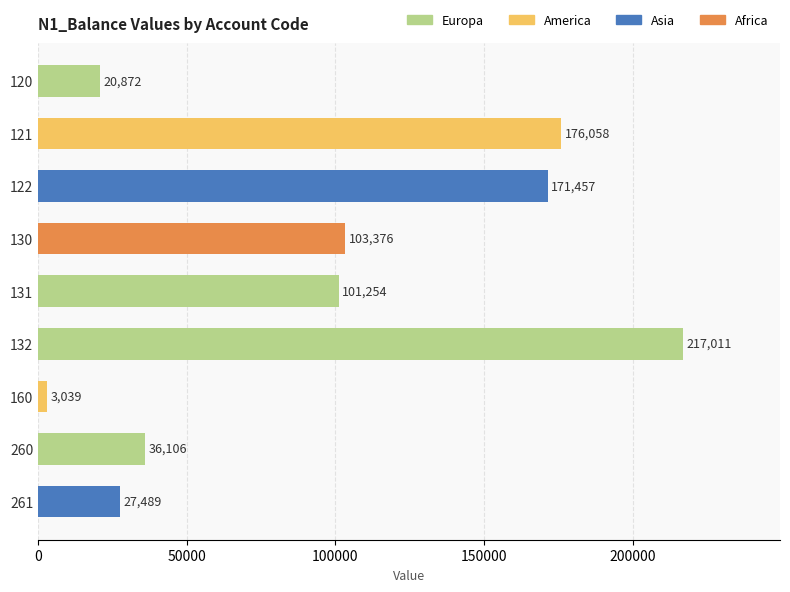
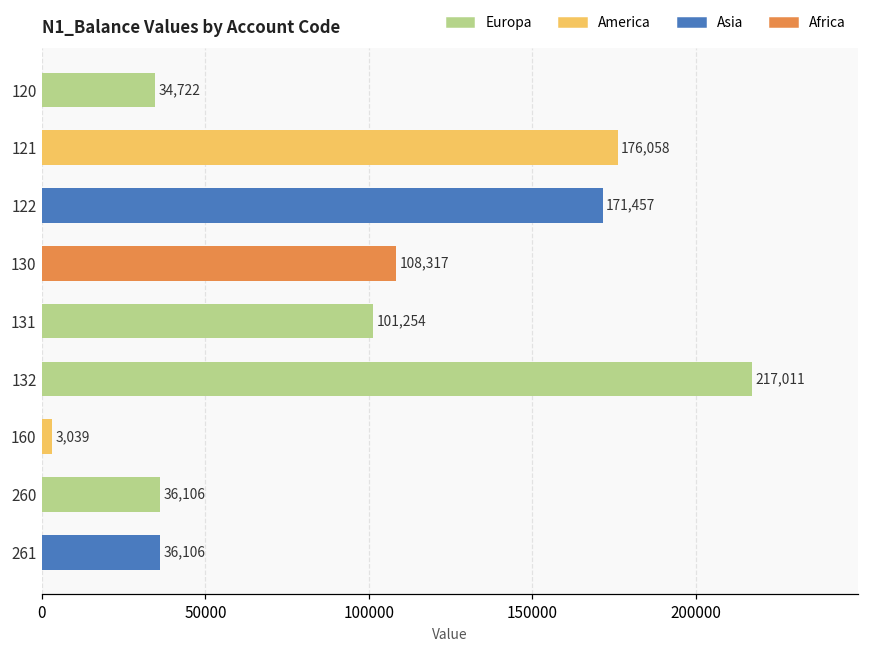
  {
-   "120": "20,872",
+   "120": "34,722",
    "121": "176,058",
    "122": "171,457",
-   "130": "103,376",
+   "130": "108,317",
    "131": "101,254",
    "132": "217,011",
    "160": "3,039",
    "260": "36,106",
-   "261": "27,489"
+   "261": "36,106"
  }
